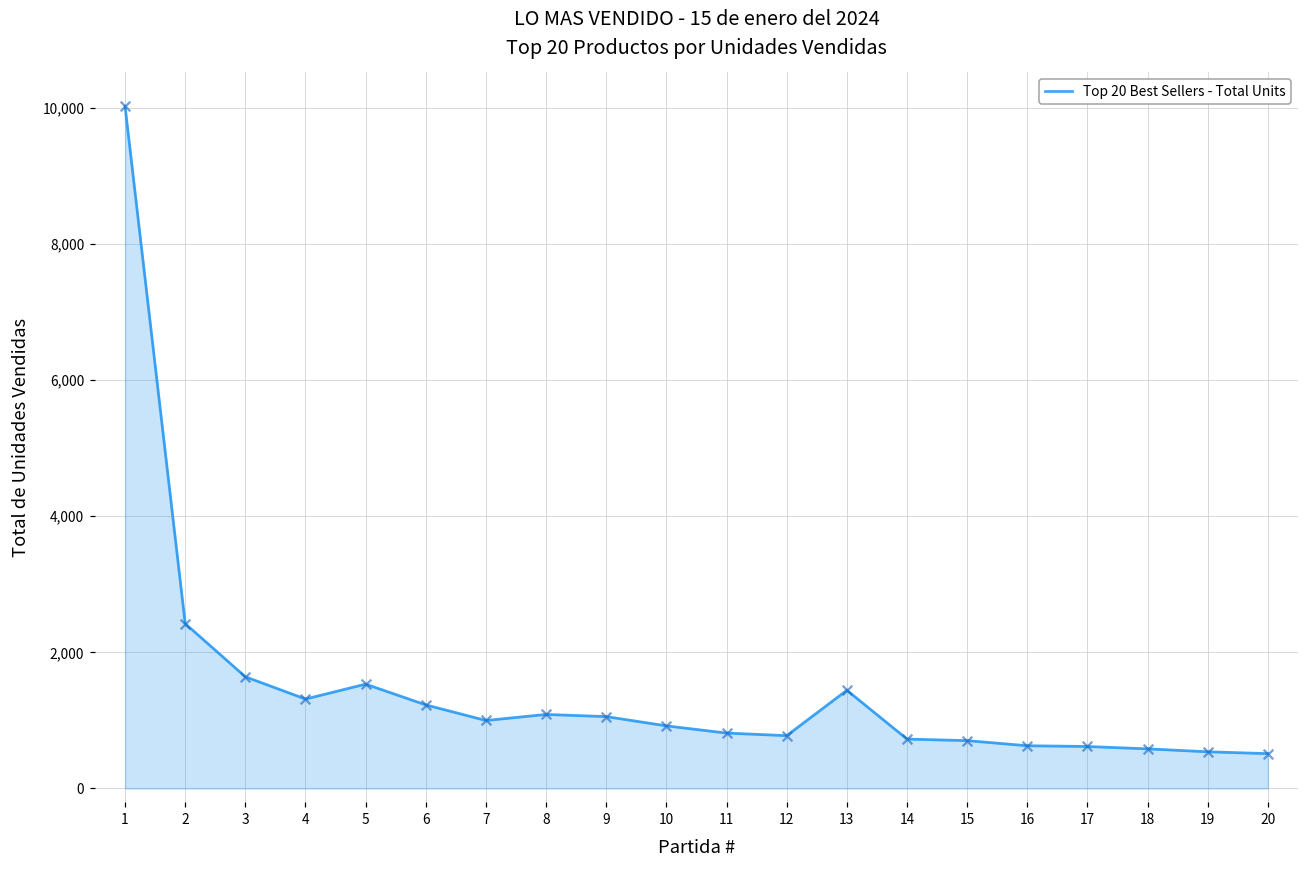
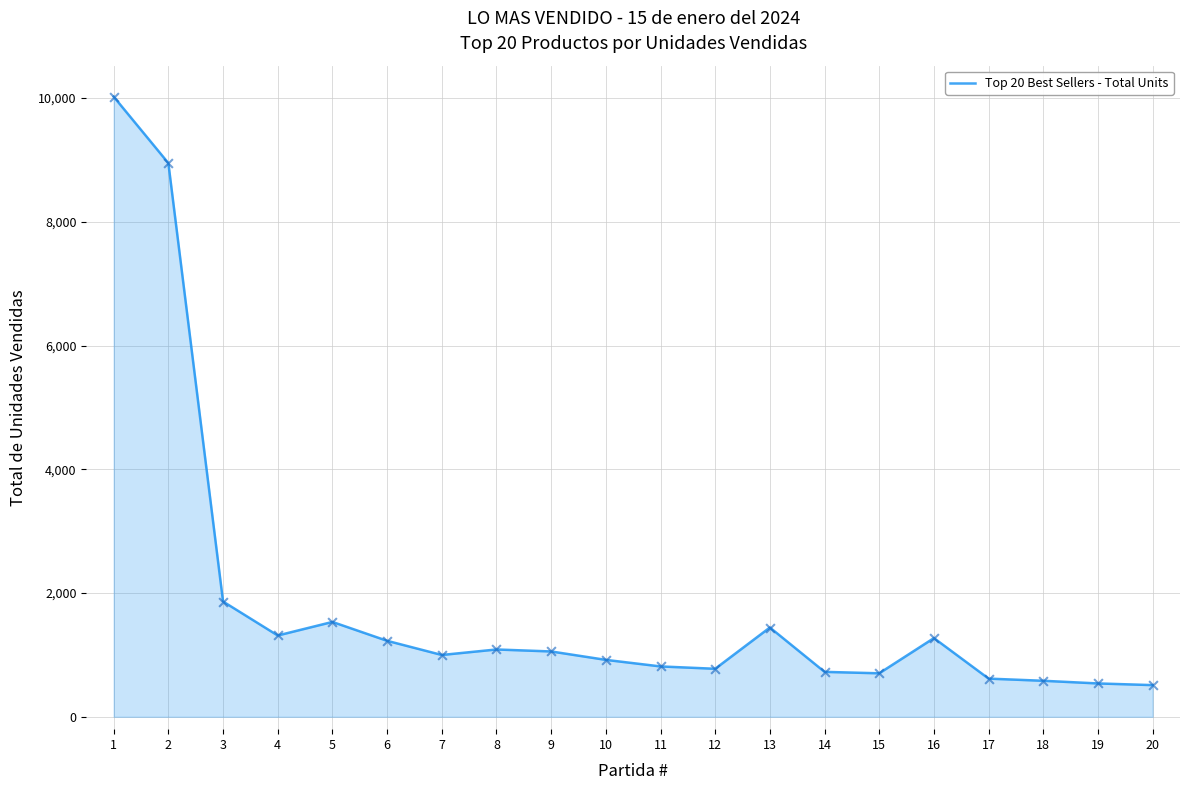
  {
    "1": "10,000",
-   "2": "2,400",
-   "3": "1,600",
+   "2": "8,900",
+   "3": "1,900",
    "4": "1,300",
    "5": "1,500",
    "6": "1,200",
    "7": "1,000",
    "8": "1,100",
    "9": "1,100",
    "10": "900",
    "11": "800",
    "12": "800",
    "13": "1,400",
    "14": "700",
    "15": "700",
-   "16": "600",
+   "16": "1,300",
    "17": "600",
    "18": "600",
    "19": "500",
    "20": "500"
  }
